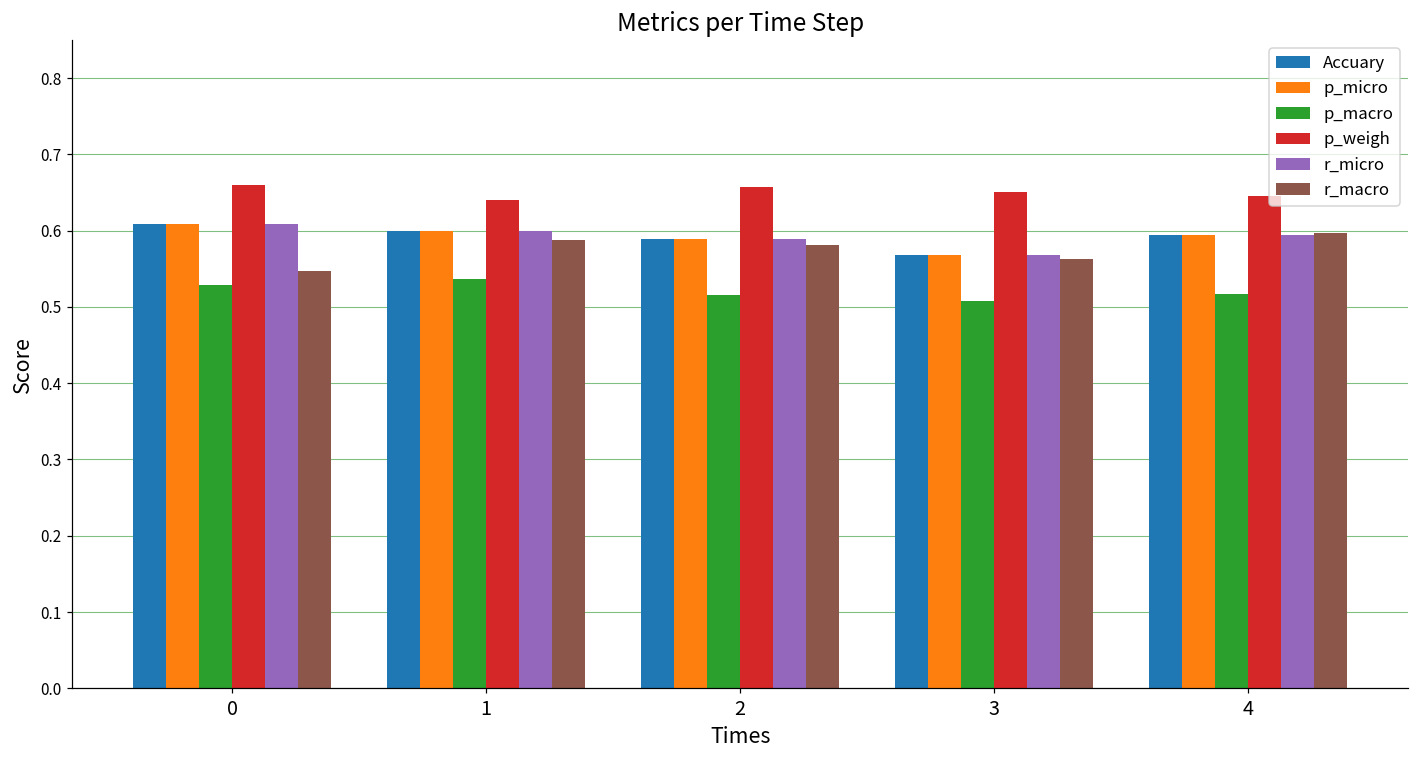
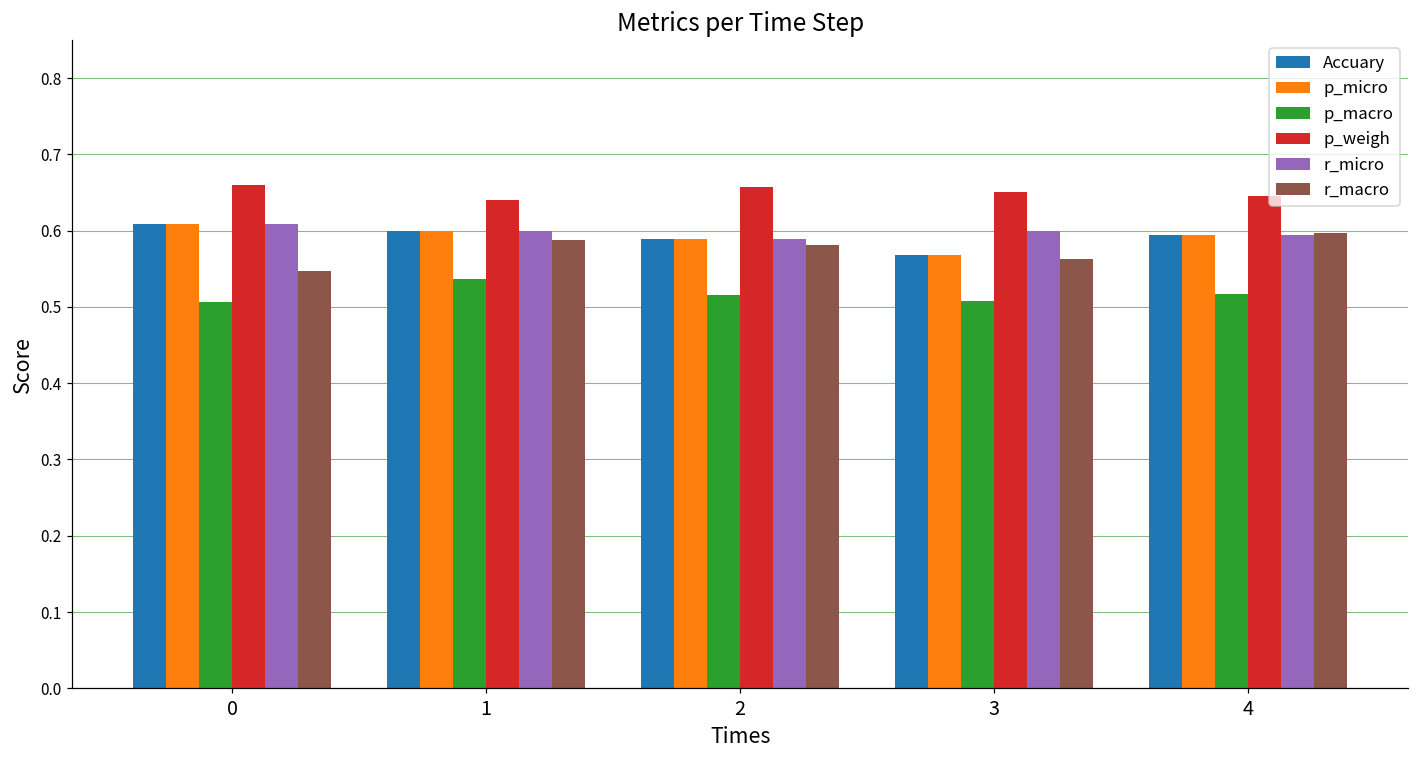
  {
    "Accuary": {
      "0": 0.61,
      "1": 0.60,
      "2": 0.59,
      "3": 0.57,
      "4": 0.59
    },
    "p_micro": {
      "0": 0.61,
      "1": 0.60,
      "2": 0.59,
      "3": 0.57,
      "4": 0.59
    },
    "p_macro": {
-     "0": 0.53,
+     "0": 0.51,
      "1": 0.54,
      "2": 0.52,
      "3": 0.51,
      "4": 0.52
    },
    "p_weigh": {
      "0": 0.66,
      "1": 0.64,
      "2": 0.66,
      "3": 0.65,
      "4": 0.65
    },
    "r_micro": {
      "0": 0.61,
      "1": 0.60,
      "2": 0.59,
-     "3": 0.57,
+     "3": 0.60,
      "4": 0.59
    },
    "r_macro": {
      "0": 0.55,
      "1": 0.59,
      "2": 0.58,
      "3": 0.56,
      "4": 0.60
    }
  }
